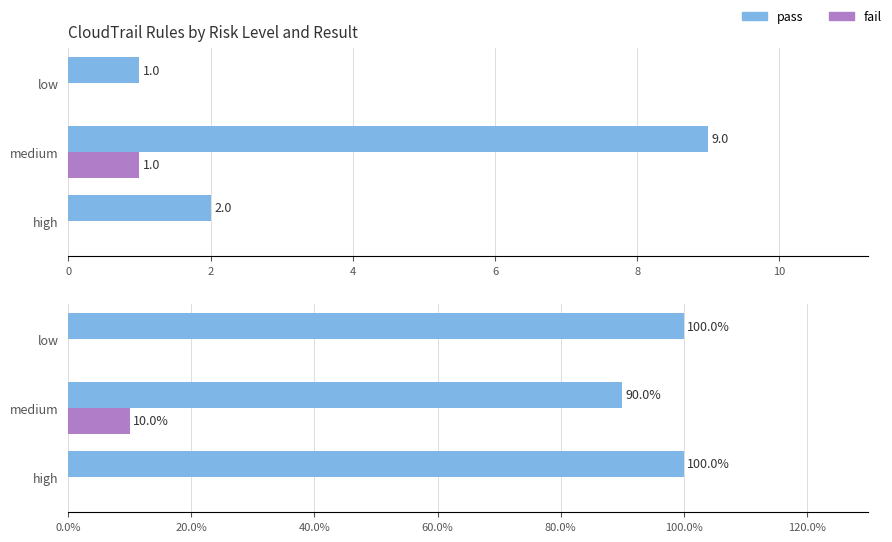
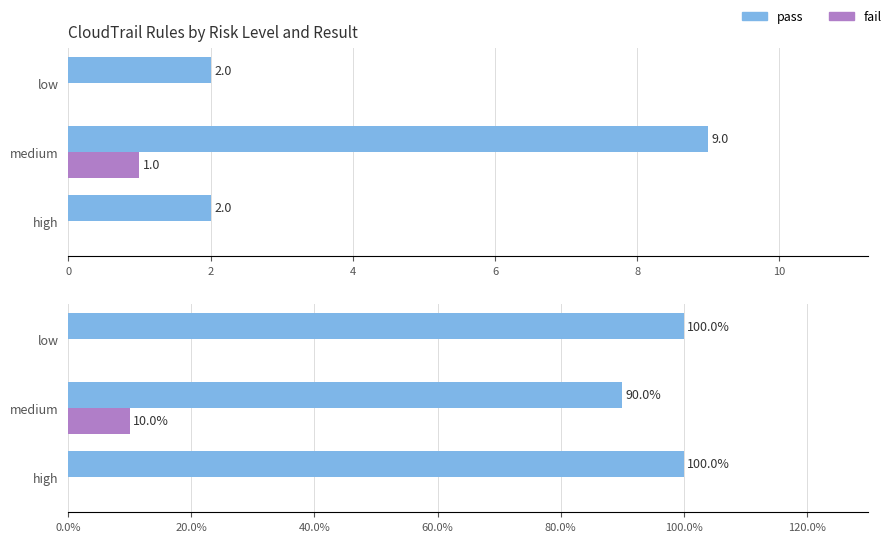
  {
    "CloudTrail Rules by Risk Level and Result": {
      "pass": {
-       "low": 1.0,
+       "low": 2.0,
        "medium": 9.0,
        "high": 2.0
      },
      "fail": {
        "medium": 1.0
      }
    }
  }
